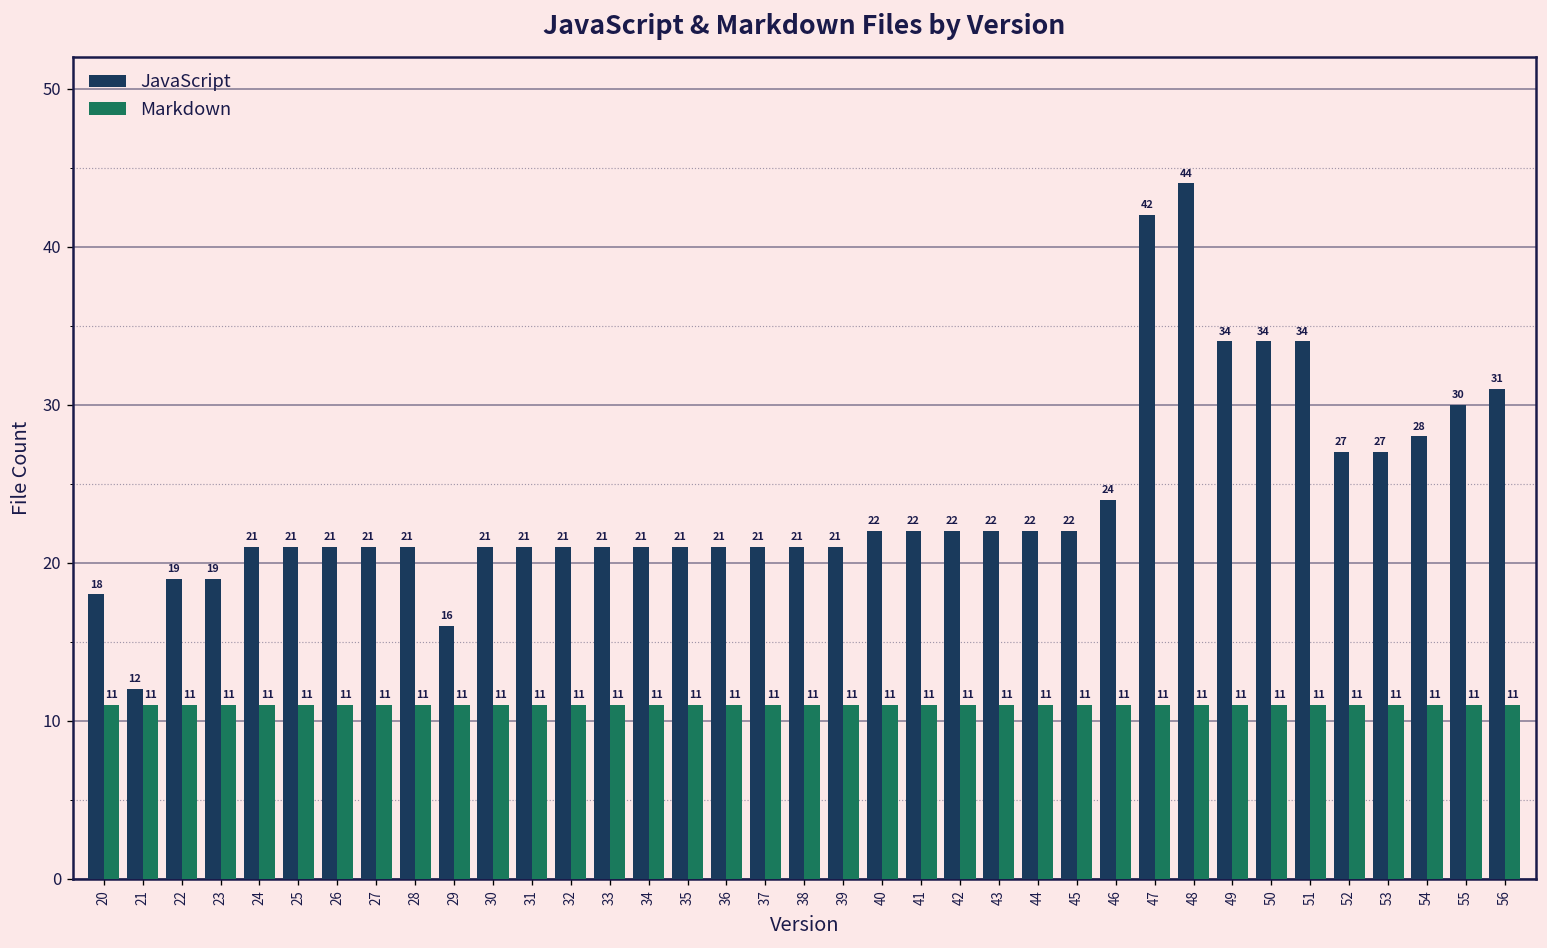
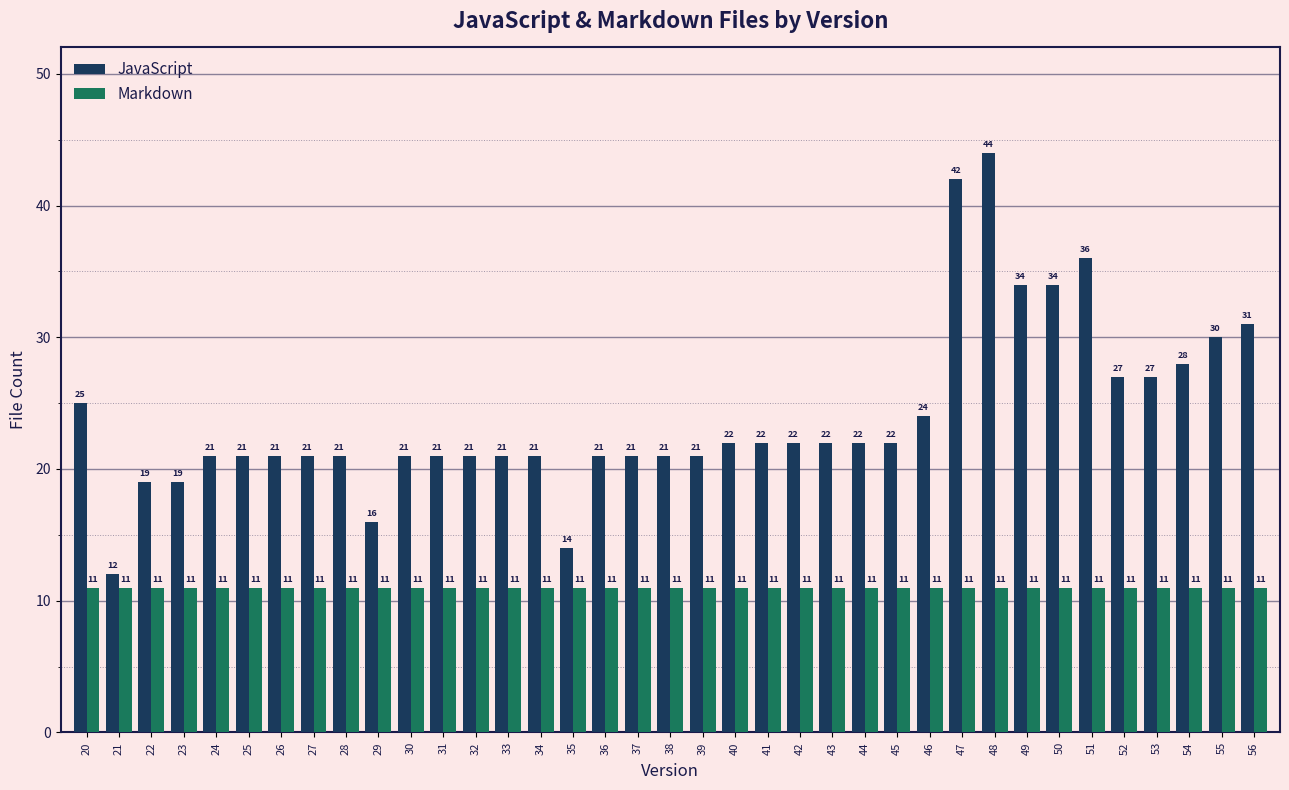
  {
    "JavaScript": {
-     "20": 18,
+     "20": 25,
      "21": 12,
      "22": 19,
      "23": 19,
      "24": 21,
      "25": 21,
      "26": 21,
      "27": 21,
      "28": 21,
      "29": 16,
      "30": 21,
      "31": 21,
      "32": 21,
      "33": 21,
      "34": 21,
-     "35": 21,
+     "35": 14,
      "36": 21,
      "37": 21,
      "38": 21,
      "39": 21,
      "40": 22,
      "41": 22,
      "42": 22,
      "43": 22,
      "44": 22,
      "45": 22,
      "46": 24,
      "47": 42,
      "48": 44,
      "49": 34,
      "50": 34,
-     "51": 34,
+     "51": 36,
      "52": 27,
      "53": 27,
      "54": 28,
      "55": 30,
      "56": 31
    },
    "Markdown": {
      "20": 11,
      "21": 11,
      "22": 11,
      "23": 11,
      "24": 11,
      "25": 11,
      "26": 11,
      "27": 11,
      "28": 11,
      "29": 11,
      "30": 11,
      "31": 11,
      "32": 11,
      "33": 11,
      "34": 11,
      "35": 11,
      "36": 11,
      "37": 11,
      "38": 11,
      "39": 11,
      "40": 11,
      "41": 11,
      "42": 11,
      "43": 11,
      "44": 11,
      "45": 11,
      "46": 11,
      "47": 11,
      "48": 11,
      "49": 11,
      "50": 11,
      "51": 11,
      "52": 11,
      "53": 11,
      "54": 11,
      "55": 11,
      "56": 11
    }
  }
